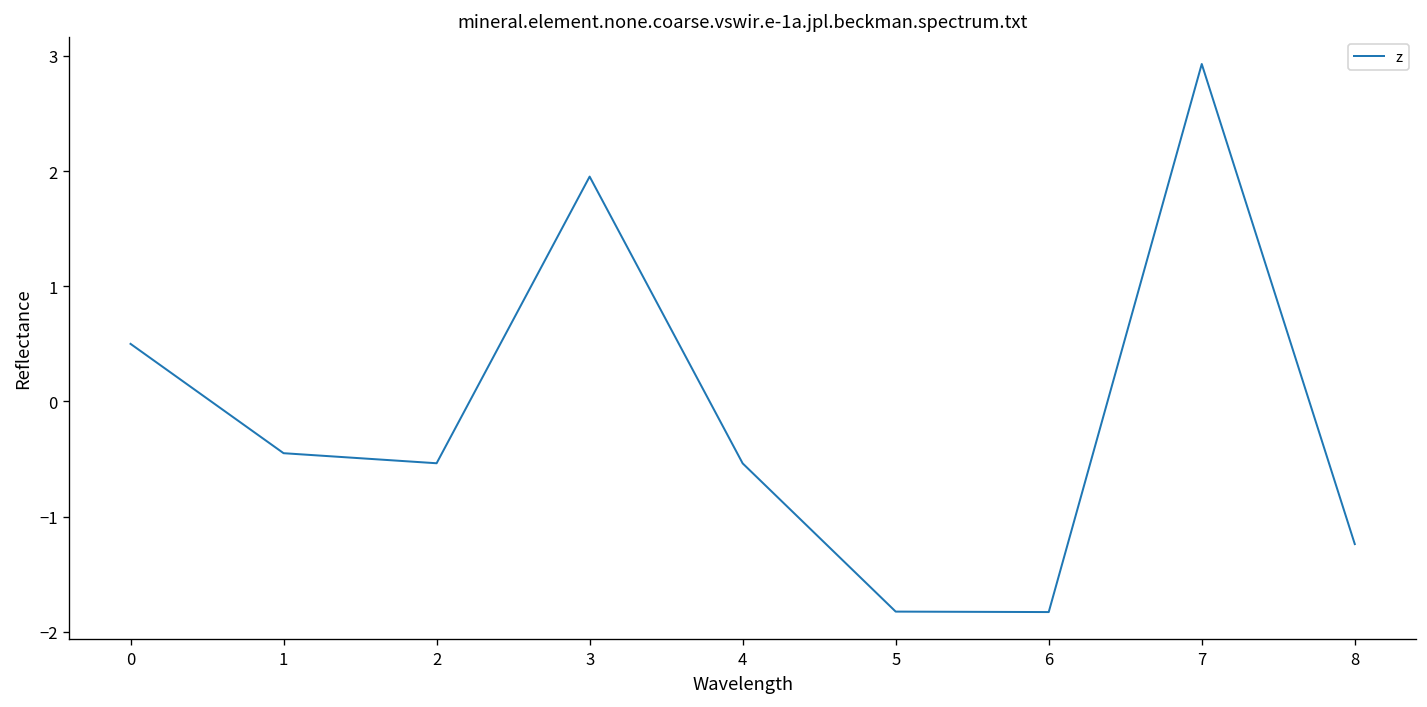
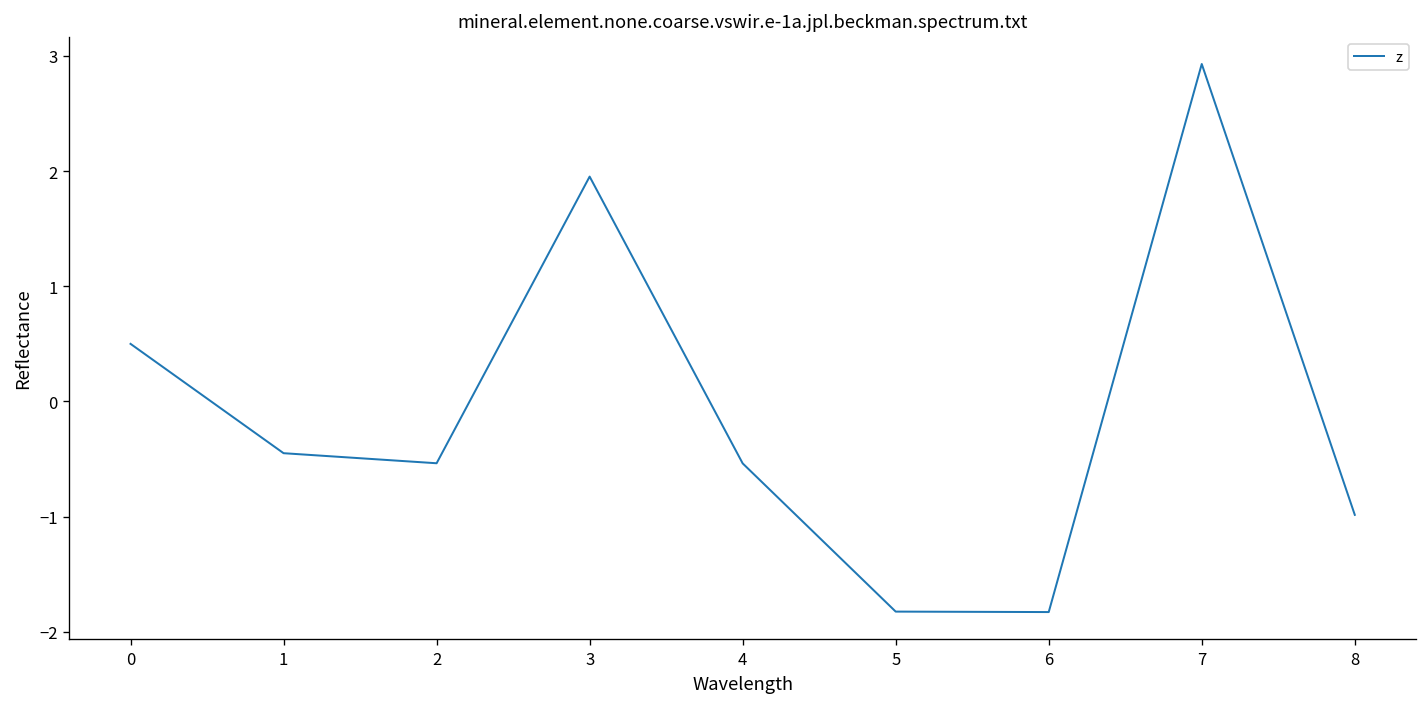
  {
    "0": 0.5,
    "1": -0.4,
    "2": -0.5,
    "3": 2.0,
    "4": -0.5,
    "5": -1.8,
    "6": -1.8,
    "7": 2.9,
-   "8": -1.2
+   "8": -1.0
  }
